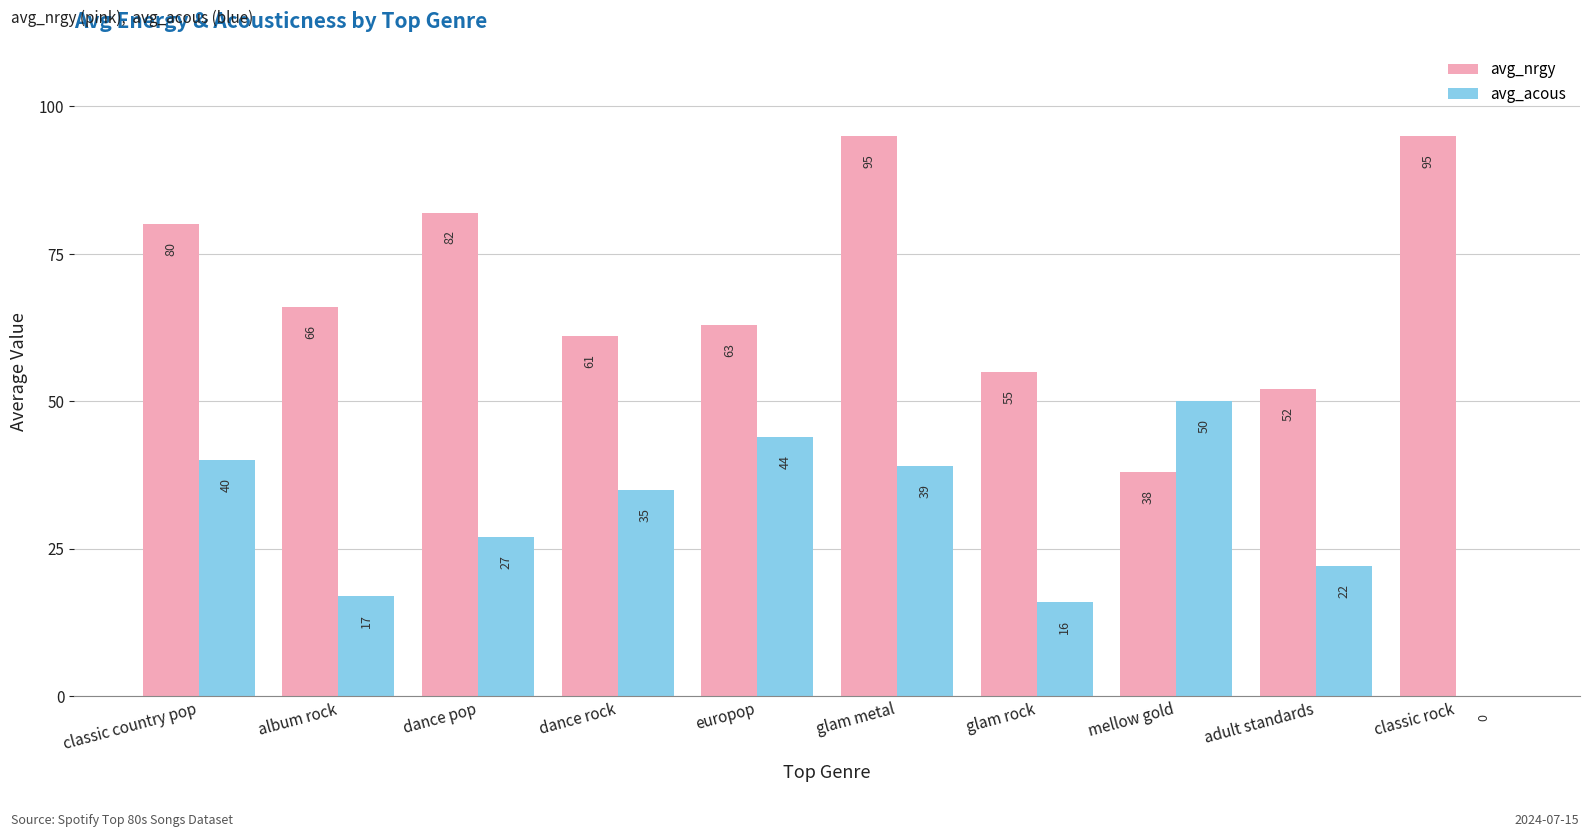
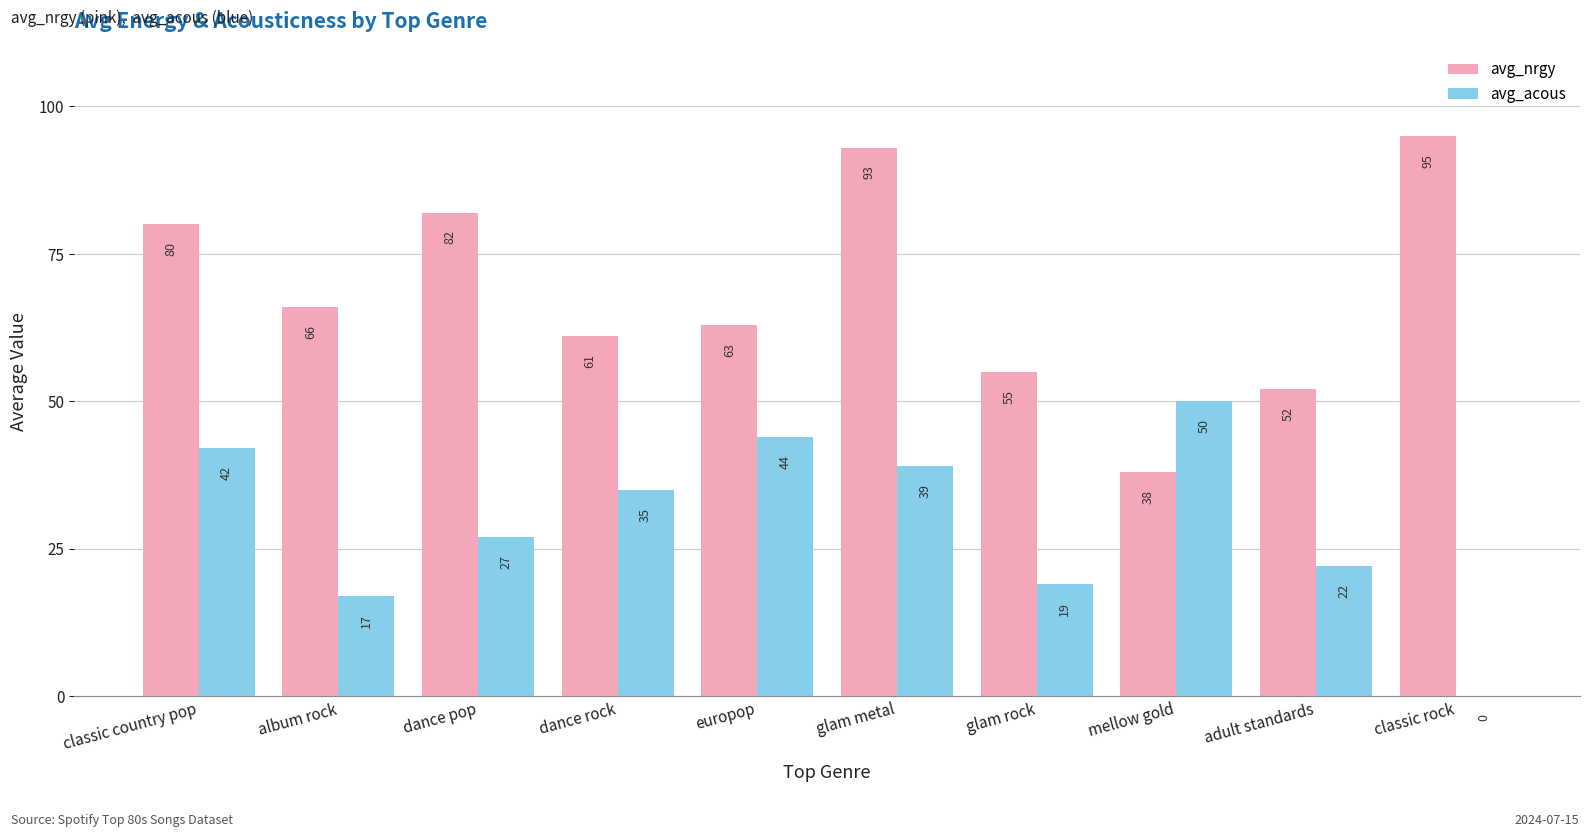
  {
    "avg_nrgy": {
      "classic country pop": 80,
      "album rock": 66,
      "dance pop": 82,
      "dance rock": 61,
      "europop": 63,
-     "glam metal": 95,
+     "glam metal": 93,
      "glam rock": 55,
      "mellow gold": 38,
      "adult standards": 52,
      "classic rock": 95
    },
    "avg_acous": {
-     "classic country pop": 40,
+     "classic country pop": 42,
      "album rock": 17,
      "dance pop": 27,
      "dance rock": 35,
      "europop": 44,
      "glam metal": 39,
-     "glam rock": 16,
+     "glam rock": 19,
      "mellow gold": 50,
      "adult standards": 22,
      "classic rock": 0
    }
  }
